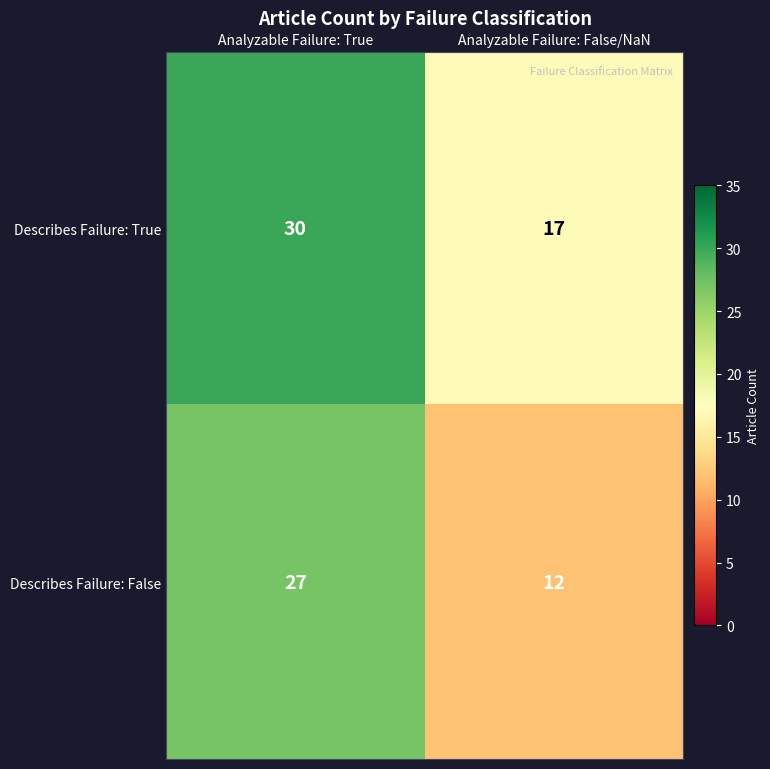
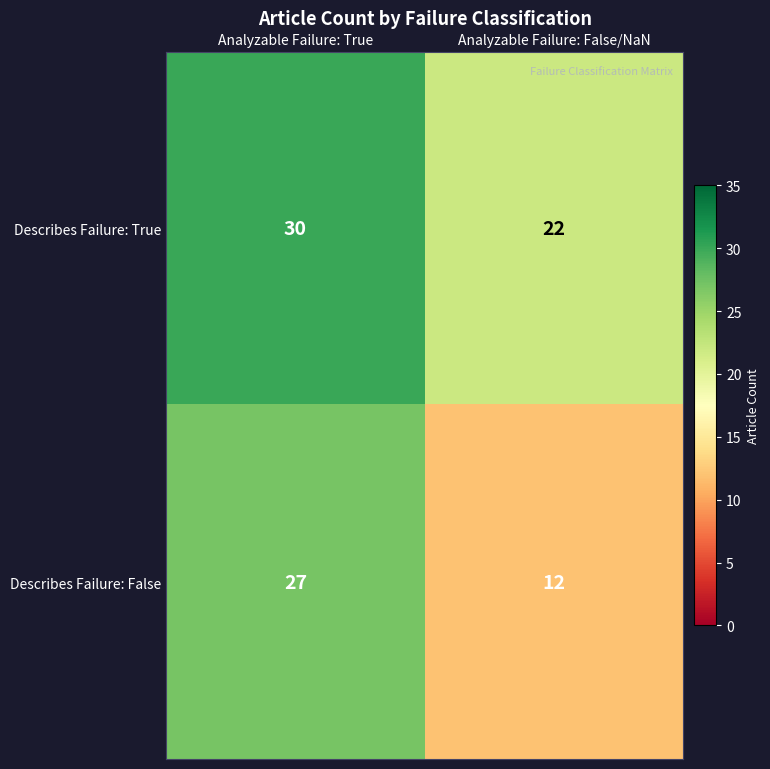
  {
    "Describes Failure: True": {
      "Analyzable Failure: True": 30,
-     "Analyzable Failure: False/NaN": 17
+     "Analyzable Failure: False/NaN": 22
    },
    "Describes Failure: False": {
      "Analyzable Failure: True": 27,
      "Analyzable Failure: False/NaN": 12
    }
  }
